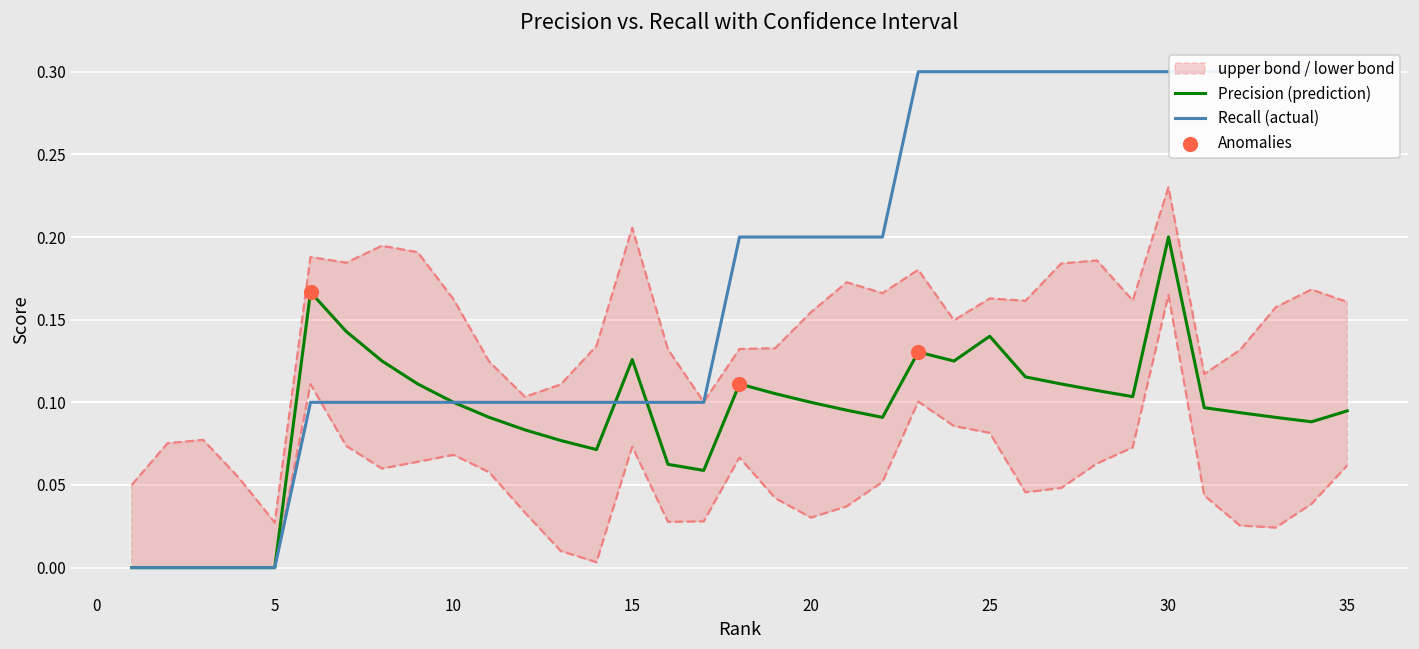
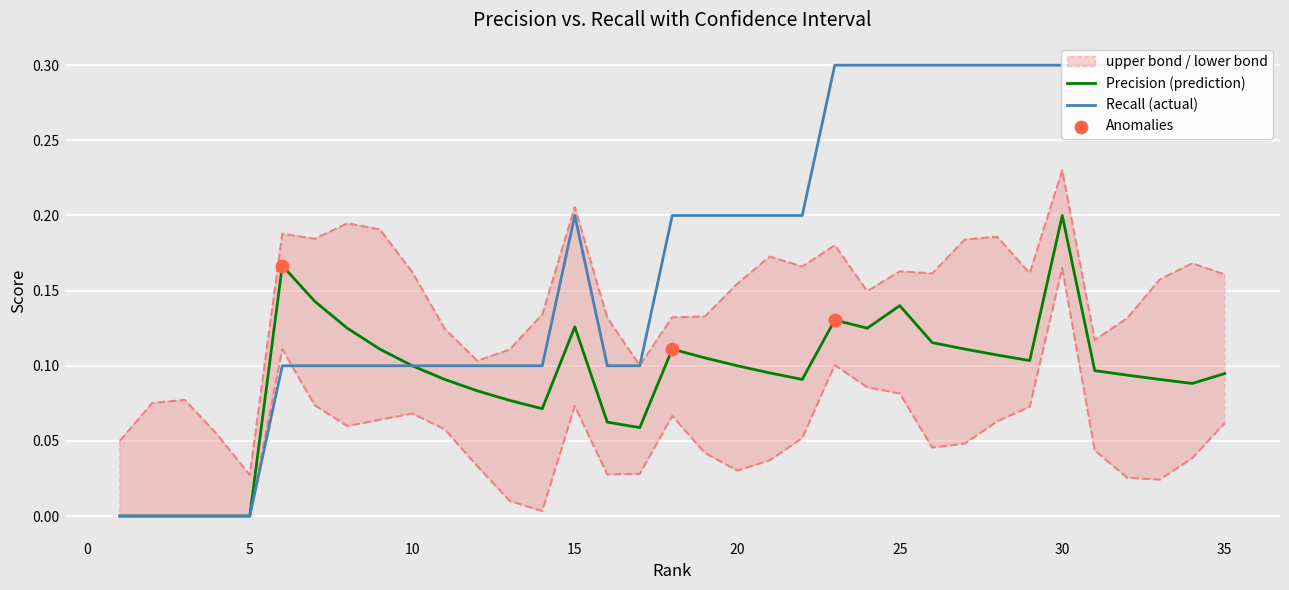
  {
    "Precision (prediction)": {
      "15": 0.126,
      "20": 0.1,
      "25": 0.140,
      "30": 0.2,
      "35": 0.095
    },
    "Recall (actual)": {
-     "15": 0.1,
+     "15": 0.2,
      "20": 0.2,
      "25": 0.3
    }
  }
